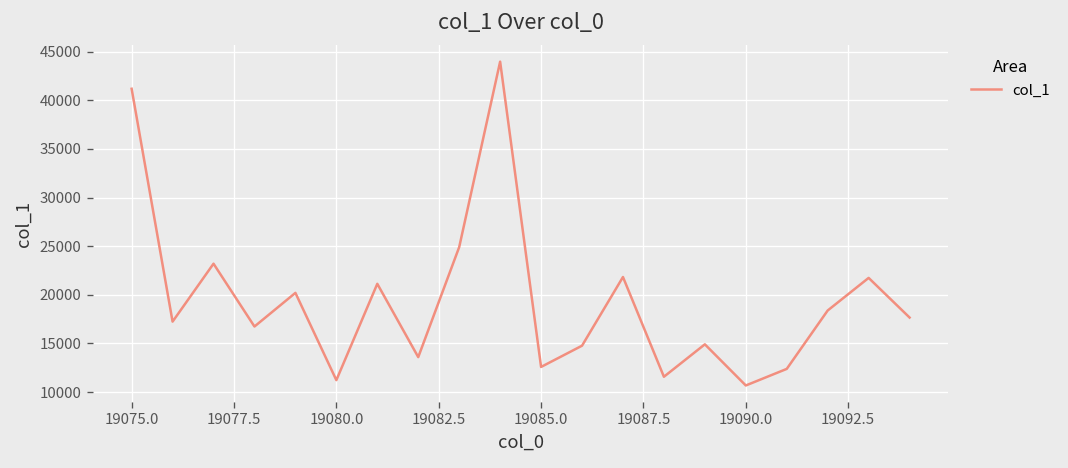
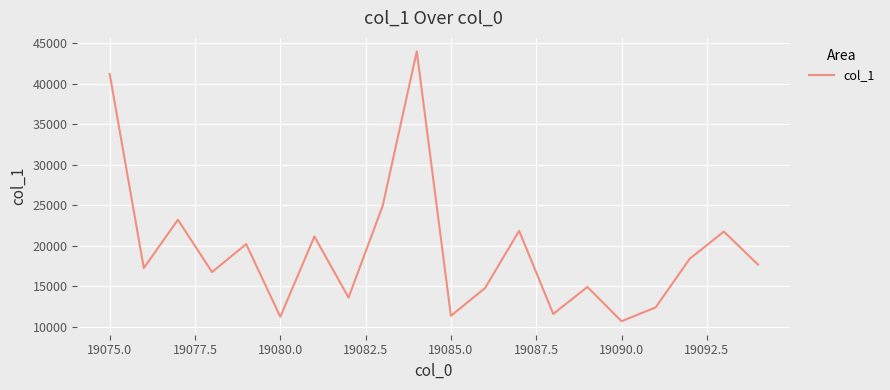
  {
    "19075.0": 41000,
    "19080.0": 11000,
-   "19085.0": 13000,
+   "19085.0": 11000,
    "19090.0": 11000
  }
